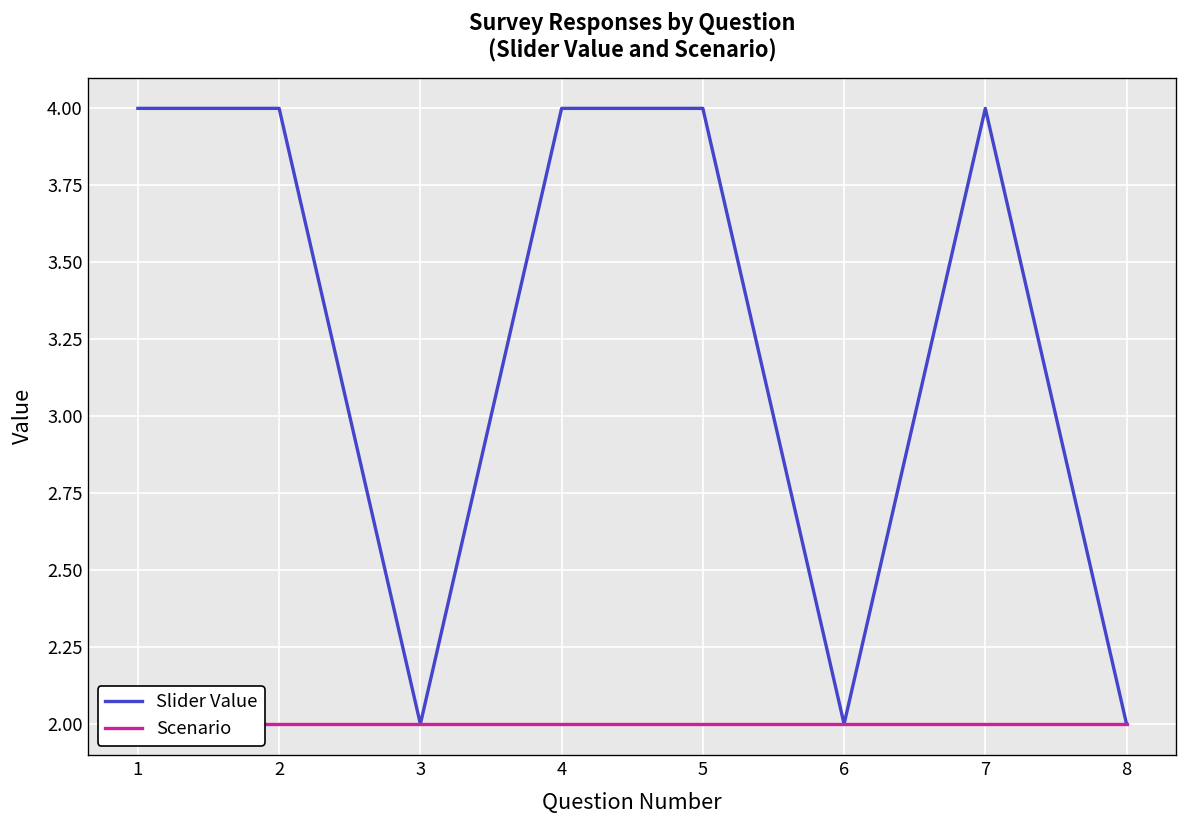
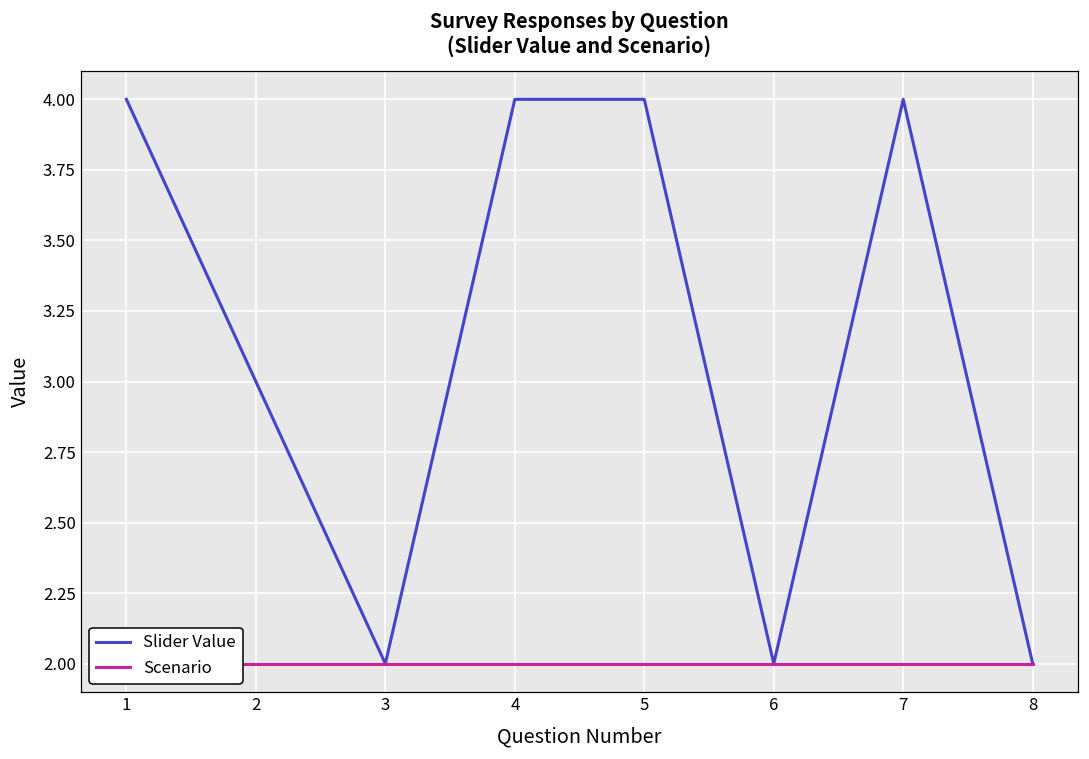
  {
    "Slider Value": {
      "1": 4,
-     "2": 4,
+     "2": 3,
      "4": 4,
      "5": 4,
      "7": 4
    },
    "Scenario": {
      "2": 2,
      "4": 2,
      "5": 2,
      "7": 2
    }
  }
